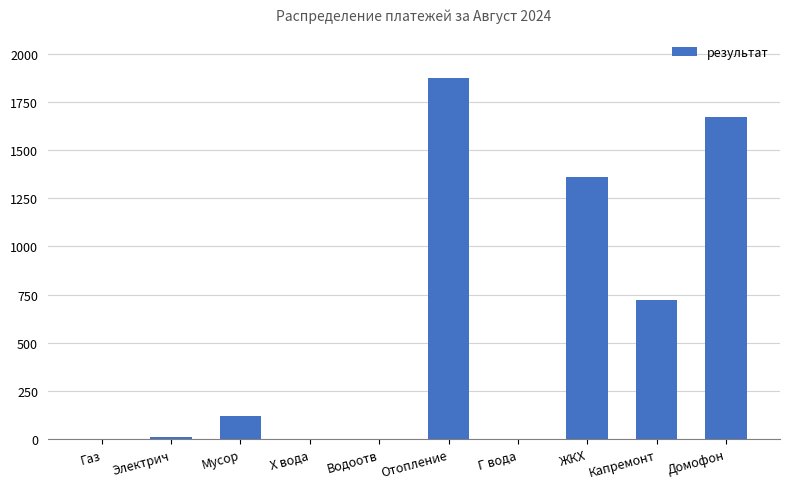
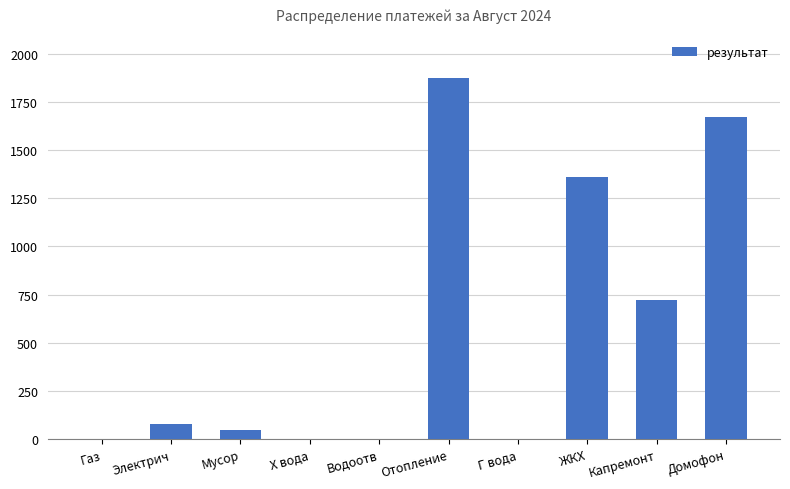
  {
    "Газ": 0,
-   "Электрич": 10,
-   "Мусор": 120,
+   "Электрич": 80,
+   "Мусор": 50,
    "Х вода": 0,
    "Водоотв": 0,
    "Отопление": 1880,
    "Г вода": 0,
    "ЖКХ": 1360,
    "Капремонт": 720,
    "Домофон": 1670
  }
